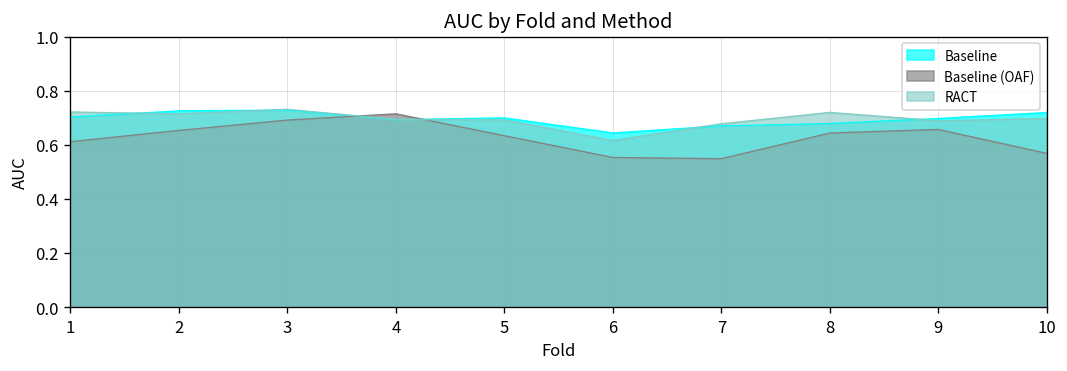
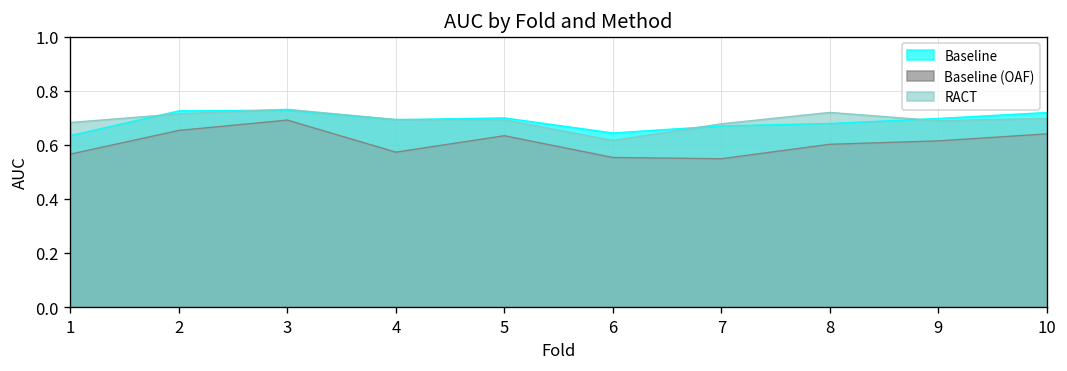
  {
    "Baseline": {
-     "1": 0.70,
+     "1": 0.63,
      "6": 0.64,
      "8": 0.68,
      "10": 0.72
    },
    "Baseline (OAF)": {
-     "1": 0.61,
+     "1": 0.57,
      "2": 0.65,
      "3": 0.69,
-     "4": 0.71,
+     "4": 0.57,
      "5": 0.63,
      "6": 0.55,
      "7": 0.55,
-     "8": 0.64,
-     "9": 0.66,
-     "10": 0.57
+     "8": 0.60,
+     "9": 0.61,
+     "10": 0.64
    },
    "RACT": {
-     "1": 0.72,
+     "1": 0.68,
      "6": 0.62,
      "8": 0.72,
      "10": 0.70
    }
  }
